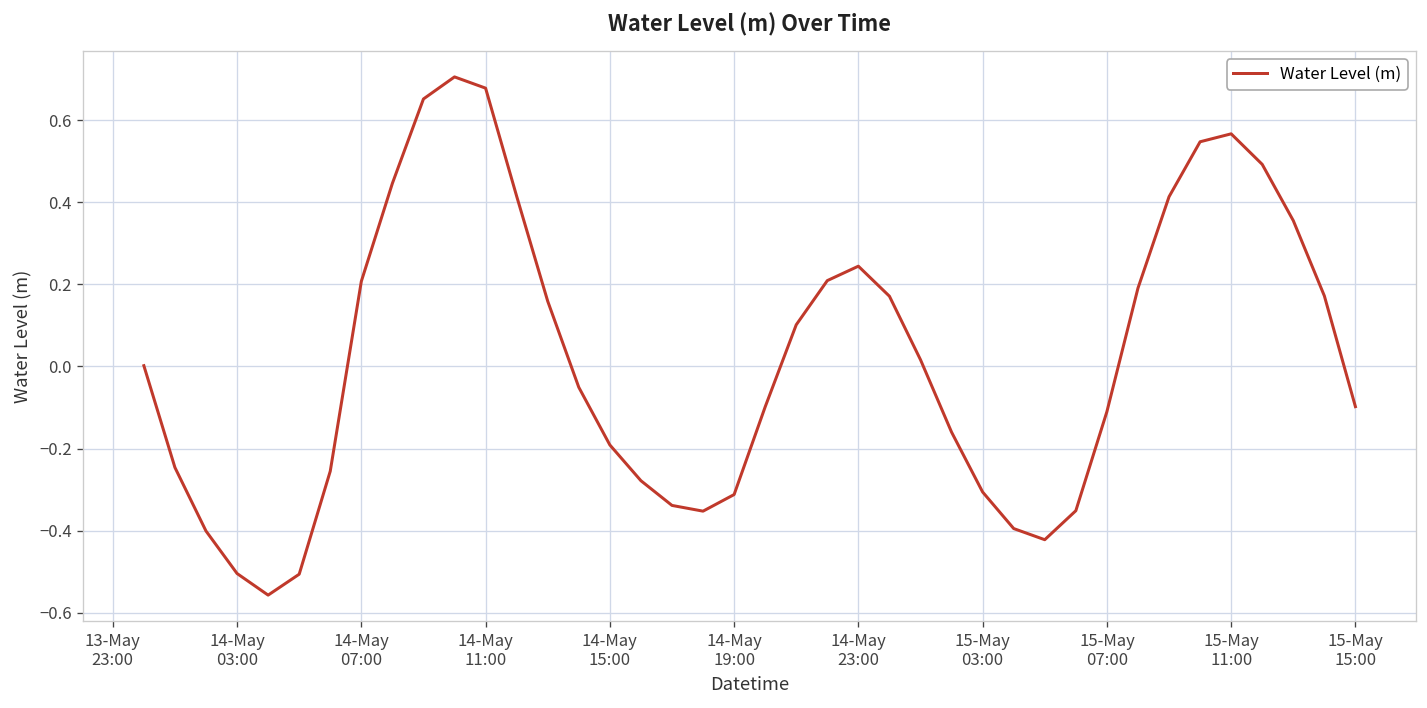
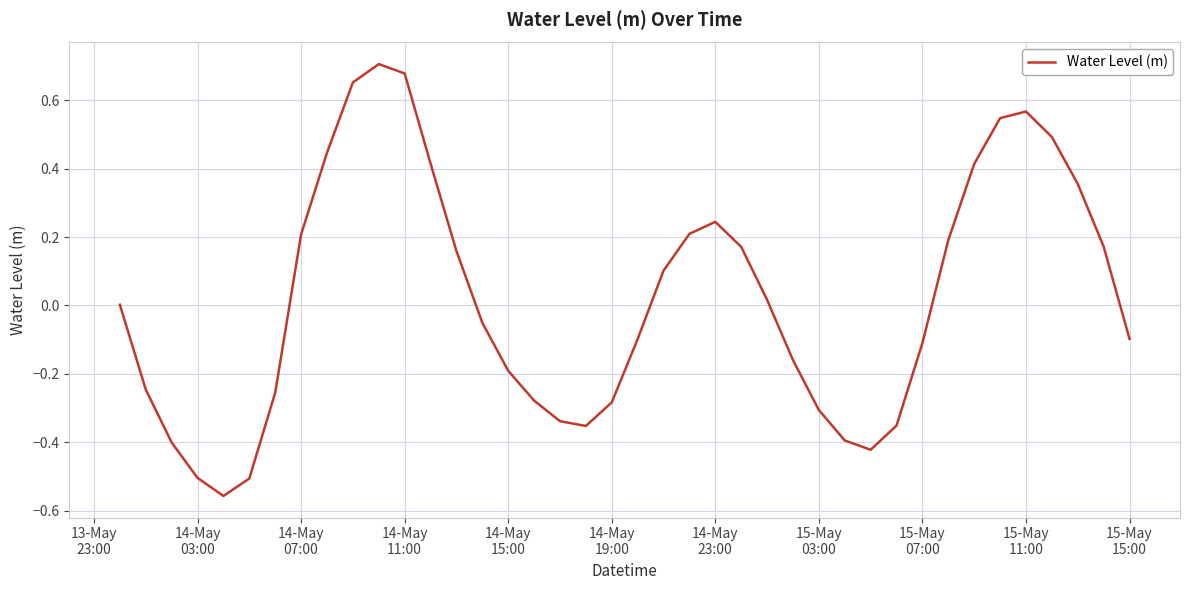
  {
    "14-May 03:00": -0.50,
    "14-May 07:00": 0.21,
    "14-May 11:00": 0.68,
    "14-May 15:00": -0.19,
-   "14-May 19:00": -0.31,
+   "14-May 19:00": -0.28,
    "14-May 23:00": 0.24,
    "15-May 03:00": -0.31,
    "15-May 07:00": -0.11,
    "15-May 11:00": 0.57,
    "15-May 15:00": -0.10
  }
